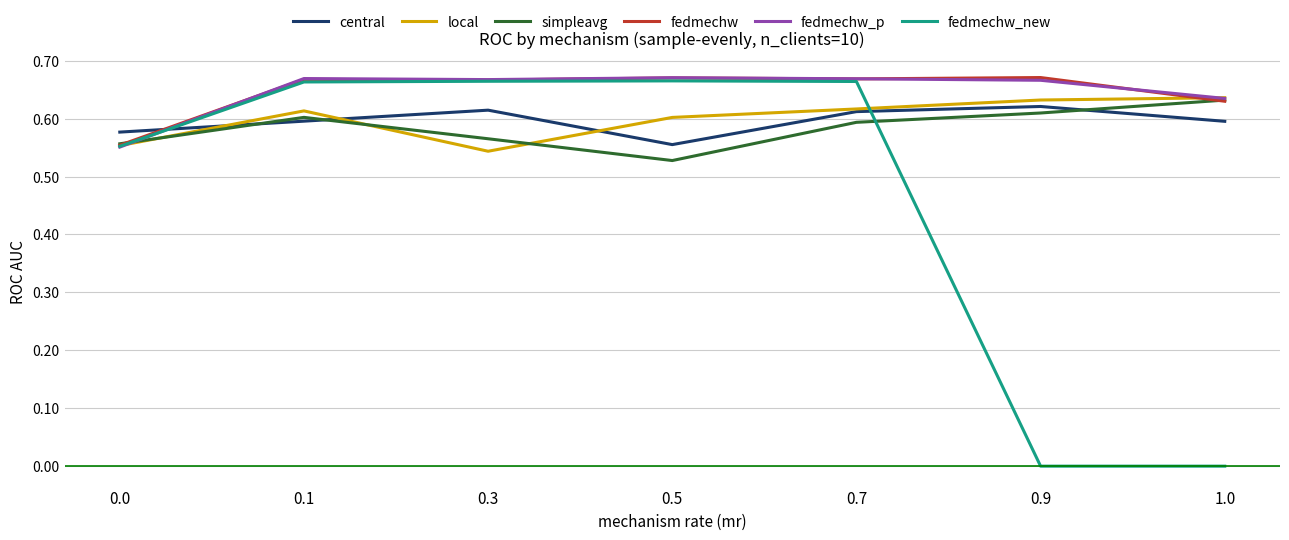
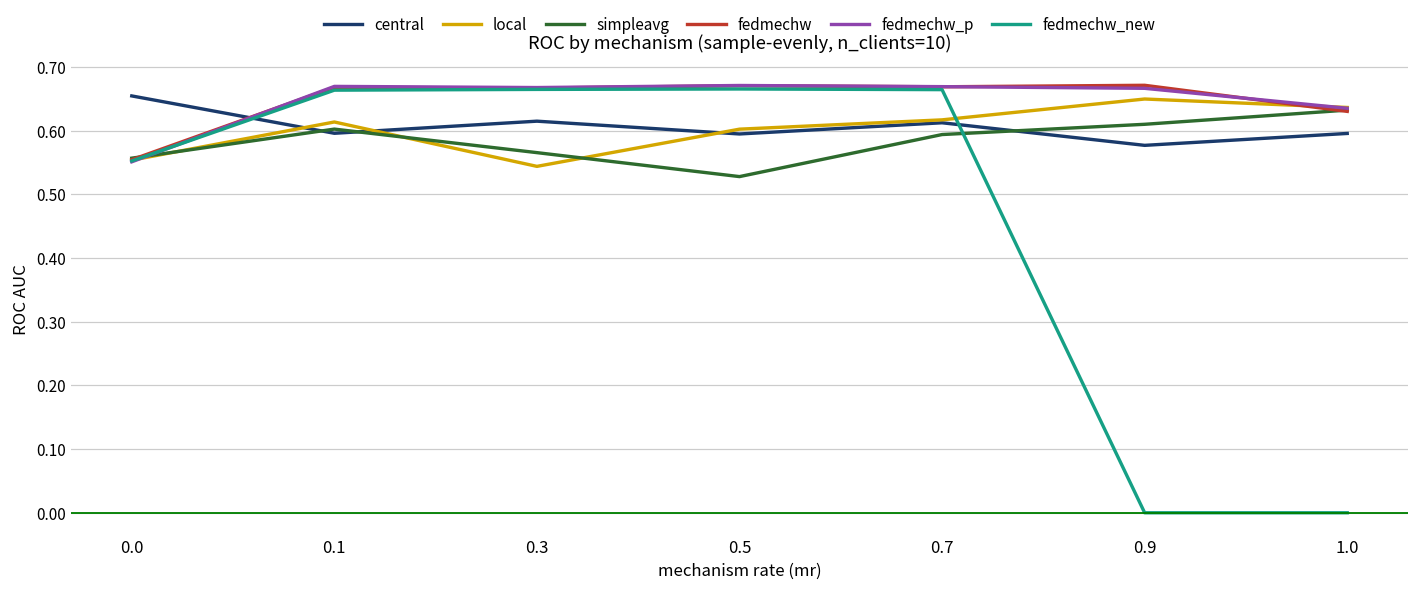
  {
    "central": {
-     "0.0": 0.58,
+     "0.0": 0.65,
      "0.1": 0.60,
      "0.3": 0.61,
-     "0.5": 0.56,
+     "0.5": 0.59,
      "0.7": 0.61,
-     "0.9": 0.62,
+     "0.9": 0.58,
      "1.0": 0.60
    },
    "local": {
      "0.1": 0.61,
      "0.3": 0.54,
      "0.5": 0.60,
      "0.7": 0.62,
-     "0.9": 0.63
+     "0.9": 0.65
    },
    "simpleavg": {
      "0.1": 0.60,
      "0.3": 0.57,
      "0.5": 0.53,
      "0.7": 0.59,
      "0.9": 0.61
    },
    "fedmechw": {
      "0.9": 0.67
    },
    "fedmechw_p": {
      "0.9": 0.67
    },
    "fedmechw_new": {
      "0.1": 0.66,
      "0.5": 0.67,
      "0.7": 0.66,
      "0.9": 0.00,
      "1.0": 0.00
    }
  }
